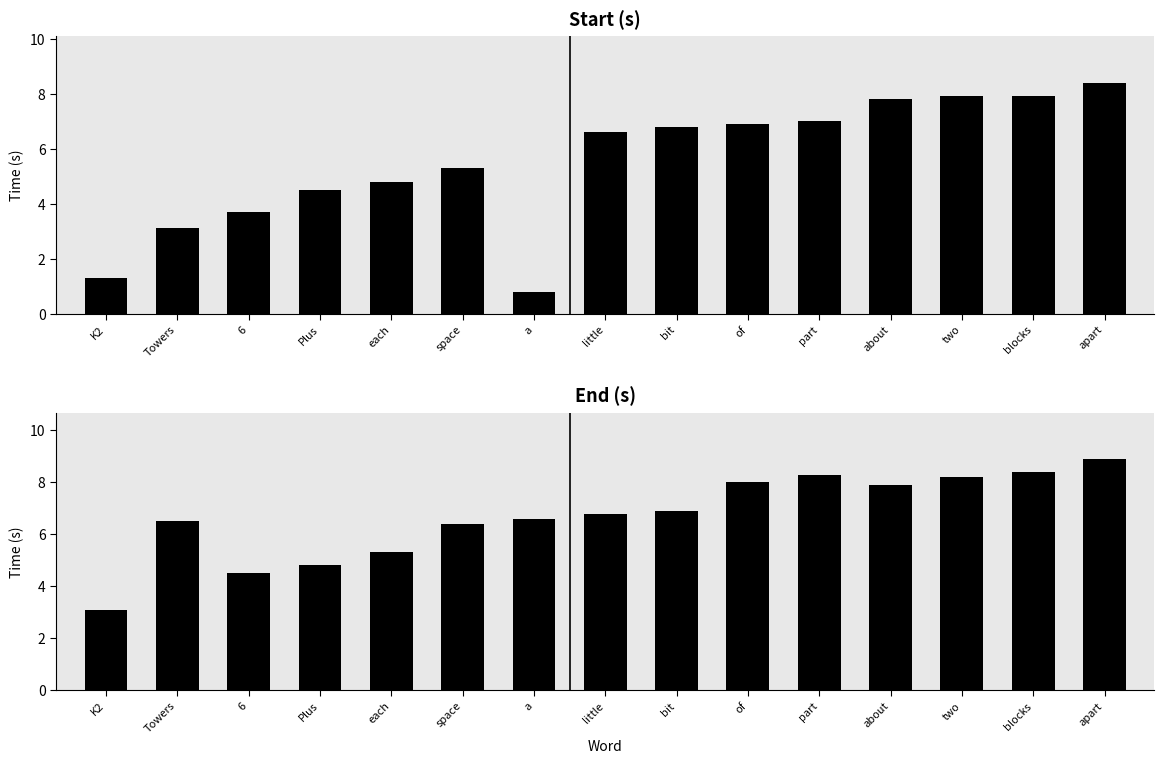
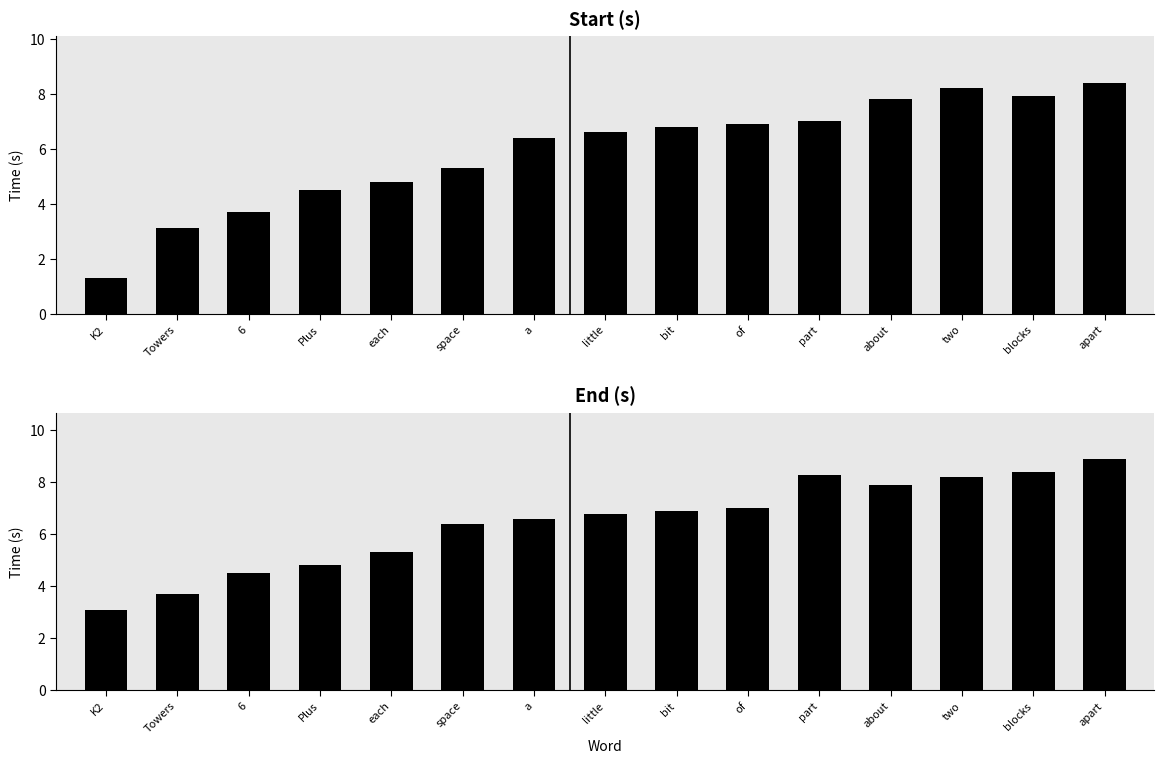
  {
    "Start (s)": {
      "K2": 1.3,
      "Towers": 3.1,
      "6": 3.7,
      "Plus": 4.5,
      "each": 4.8,
      "space": 5.3,
-     "a": 0.8,
+     "a": 6.4,
      "little": 6.6,
      "bit": 6.8,
      "of": 6.9,
      "part": 7.0,
      "about": 7.8,
-     "two": 7.9,
+     "two": 8.2,
      "blocks": 7.9,
      "apart": 8.4
    },
    "End (s)": {
      "K2": 3.1,
-     "Towers": 6.5,
+     "Towers": 3.7,
      "6": 4.5,
      "Plus": 4.8,
      "each": 5.3,
      "space": 6.4,
      "a": 6.6,
      "little": 6.8,
      "bit": 6.9,
-     "of": 8,
+     "of": 7,
      "part": 8.3,
      "about": 7.9,
      "two": 8.2,
      "blocks": 8.4,
      "apart": 8.9
    }
  }
